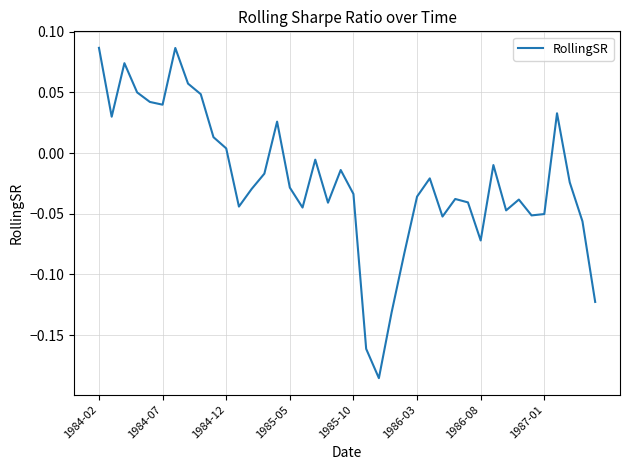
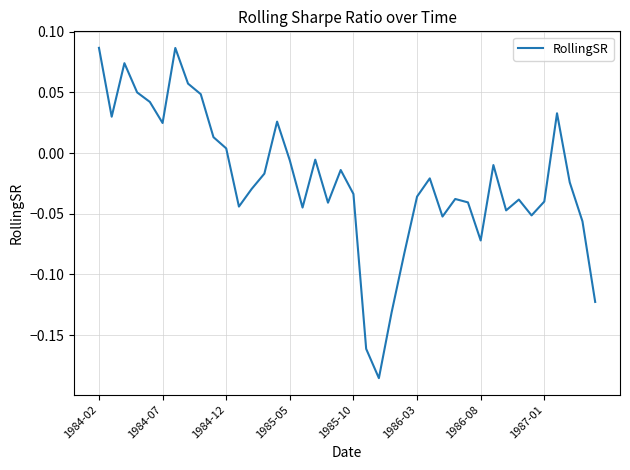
  {
    "1984-02": 0.087,
-   "1984-07": 0.040,
+   "1984-07": 0.025,
    "1984-12": 0.004,
-   "1985-05": -0.028,
+   "1985-05": -0.006,
    "1985-10": -0.034,
    "1986-03": -0.036,
    "1986-08": -0.072,
-   "1987-01": -0.050
+   "1987-01": -0.040
  }
